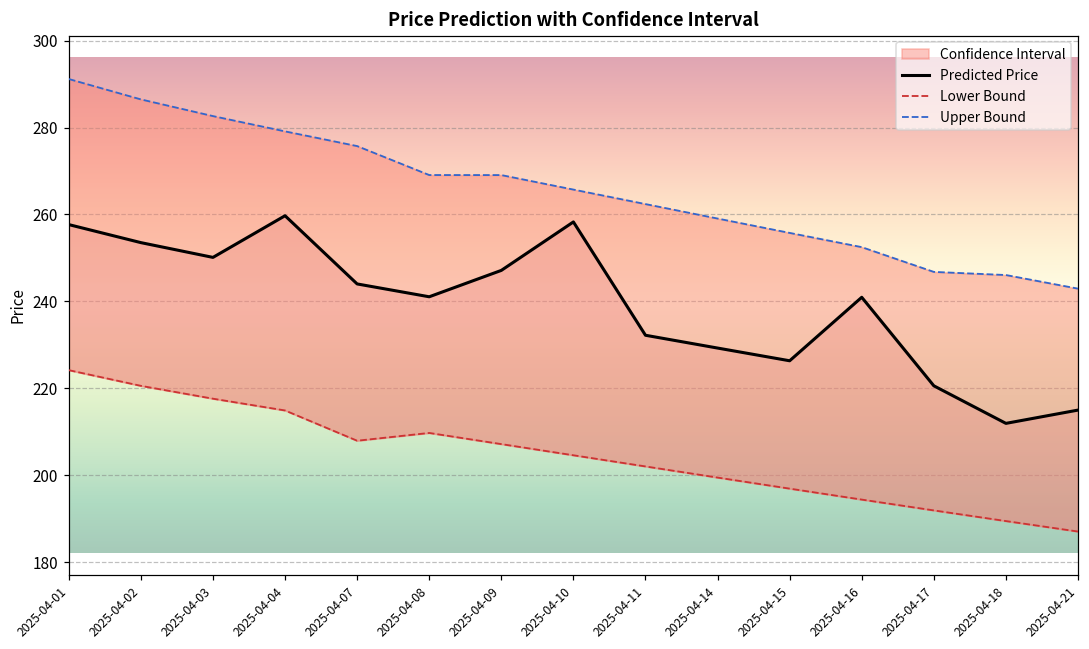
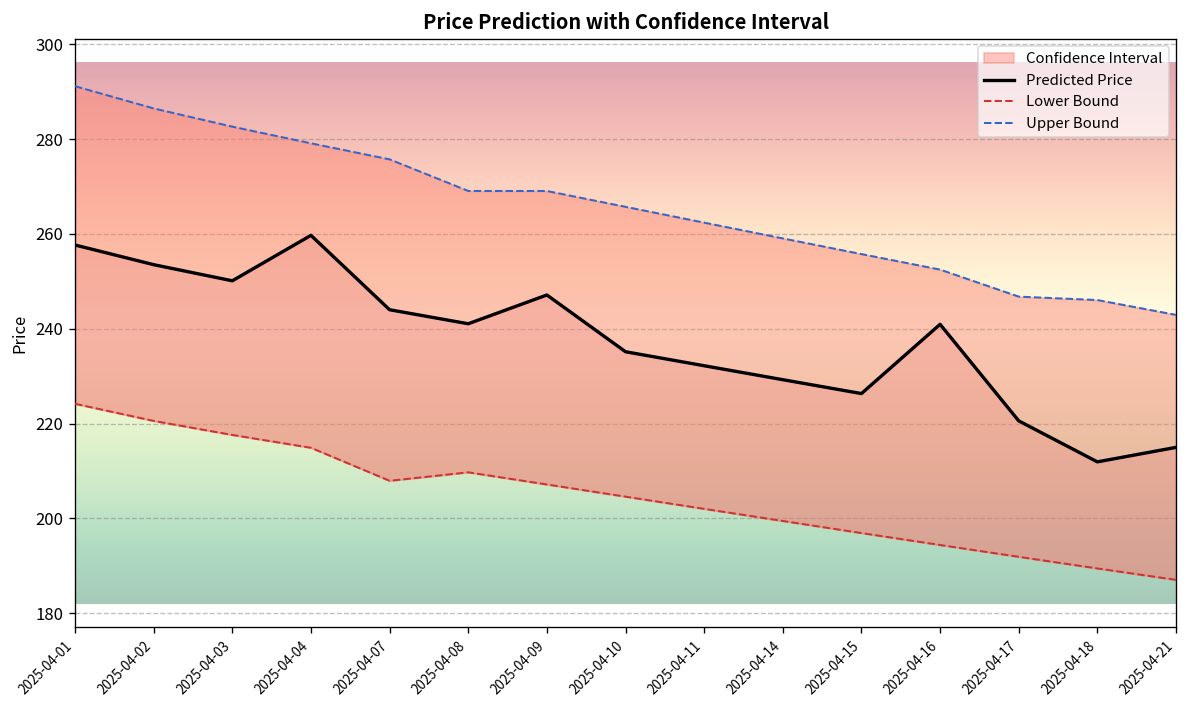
  {
    "Predicted Price": {
      "2025-04-01": 258,
      "2025-04-02": 254,
      "2025-04-03": 250,
      "2025-04-04": 260,
      "2025-04-07": 244,
      "2025-04-08": 241,
      "2025-04-09": 247,
-     "2025-04-10": 258,
+     "2025-04-10": 235,
      "2025-04-11": 232,
      "2025-04-14": 229,
      "2025-04-15": 226,
      "2025-04-16": 241,
      "2025-04-17": 221,
      "2025-04-18": 212,
      "2025-04-21": 215
    },
    "Lower Bound": {
      "2025-04-01": 224,
      "2025-04-02": 221,
      "2025-04-03": 218,
      "2025-04-04": 215,
      "2025-04-07": 208,
      "2025-04-08": 210,
      "2025-04-09": 207,
      "2025-04-10": 205,
      "2025-04-11": 202,
      "2025-04-14": 199,
      "2025-04-15": 197,
      "2025-04-16": 194,
      "2025-04-17": 192,
      "2025-04-18": 189,
      "2025-04-21": 187
    },
    "Confidence Interval": {
      "2025-04-01": 291,
      "2025-04-02": 286,
      "2025-04-03": 283,
      "2025-04-04": 279,
      "2025-04-07": 276,
      "2025-04-08": 269,
      "2025-04-09": 269,
      "2025-04-10": 266,
      "2025-04-11": 262,
      "2025-04-14": 259,
      "2025-04-15": 256,
      "2025-04-16": 252,
      "2025-04-17": 247,
      "2025-04-18": 246,
      "2025-04-21": 243
    }
  }
